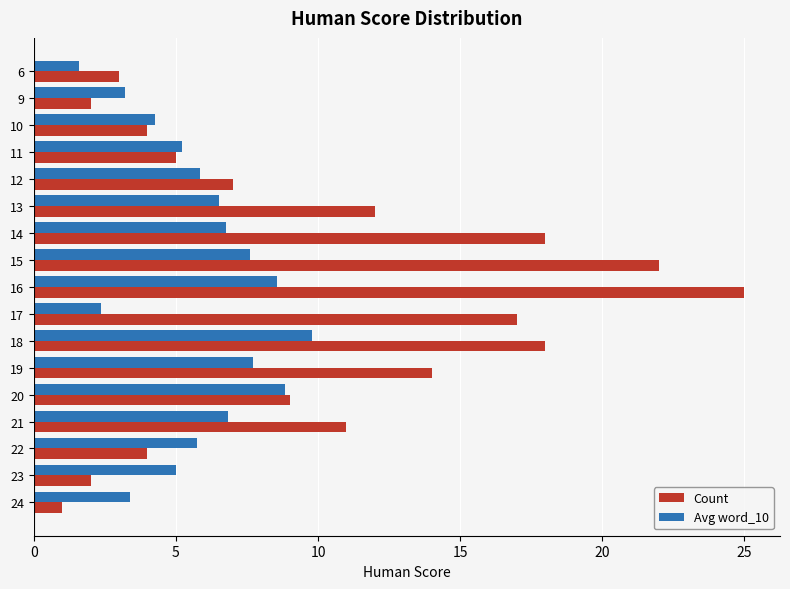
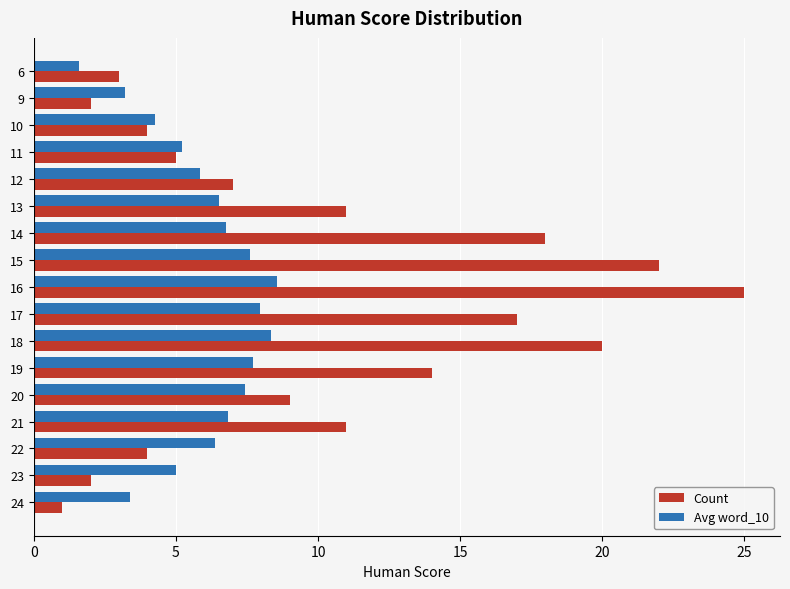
  {
    "Count": {
      "6": 3,
      "9": 2,
      "10": 4,
      "11": 5,
      "12": 7,
-     "13": 12,
+     "13": 11,
      "14": 18,
      "15": 22,
      "16": 25,
      "17": 17,
-     "18": 18,
+     "18": 20,
      "19": 14,
      "20": 9,
      "21": 11,
      "22": 4,
      "23": 2,
      "24": 1
    },
    "Avg word_10": {
      "6": 1.6,
      "9": 3.2,
      "10": 4.3,
      "11": 5.2,
      "12": 5.9,
      "13": 6.5,
      "14": 6.8,
      "15": 7.6,
      "16": 8.6,
-     "17": 2.4,
-     "18": 9.8,
+     "17": 8.0,
+     "18": 8.3,
      "19": 7.7,
-     "20": 8.8,
+     "20": 7.4,
      "21": 6.8,
-     "22": 5.8,
+     "22": 6.4,
      "23": 5.0,
      "24": 3.4
    }
  }
